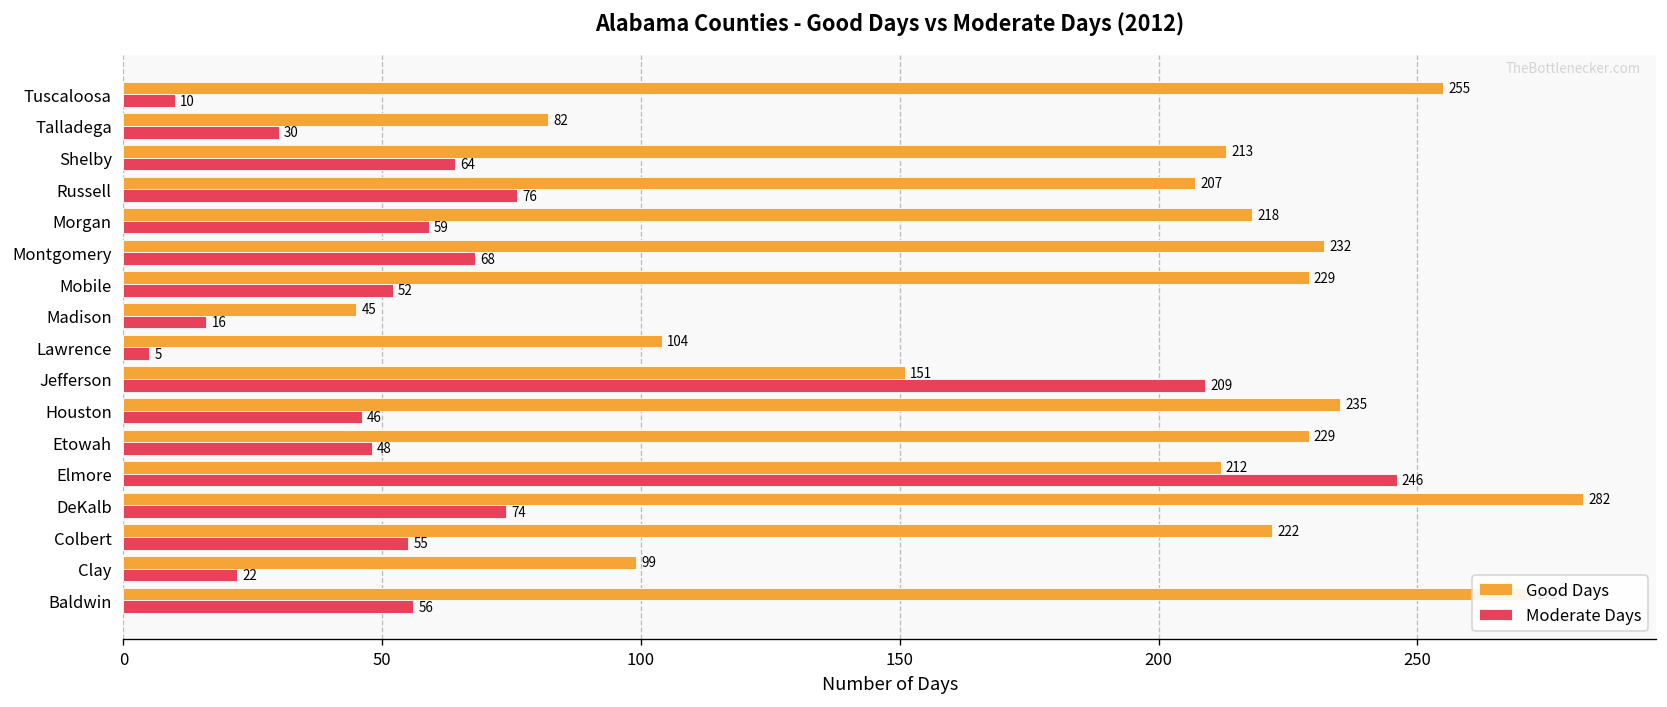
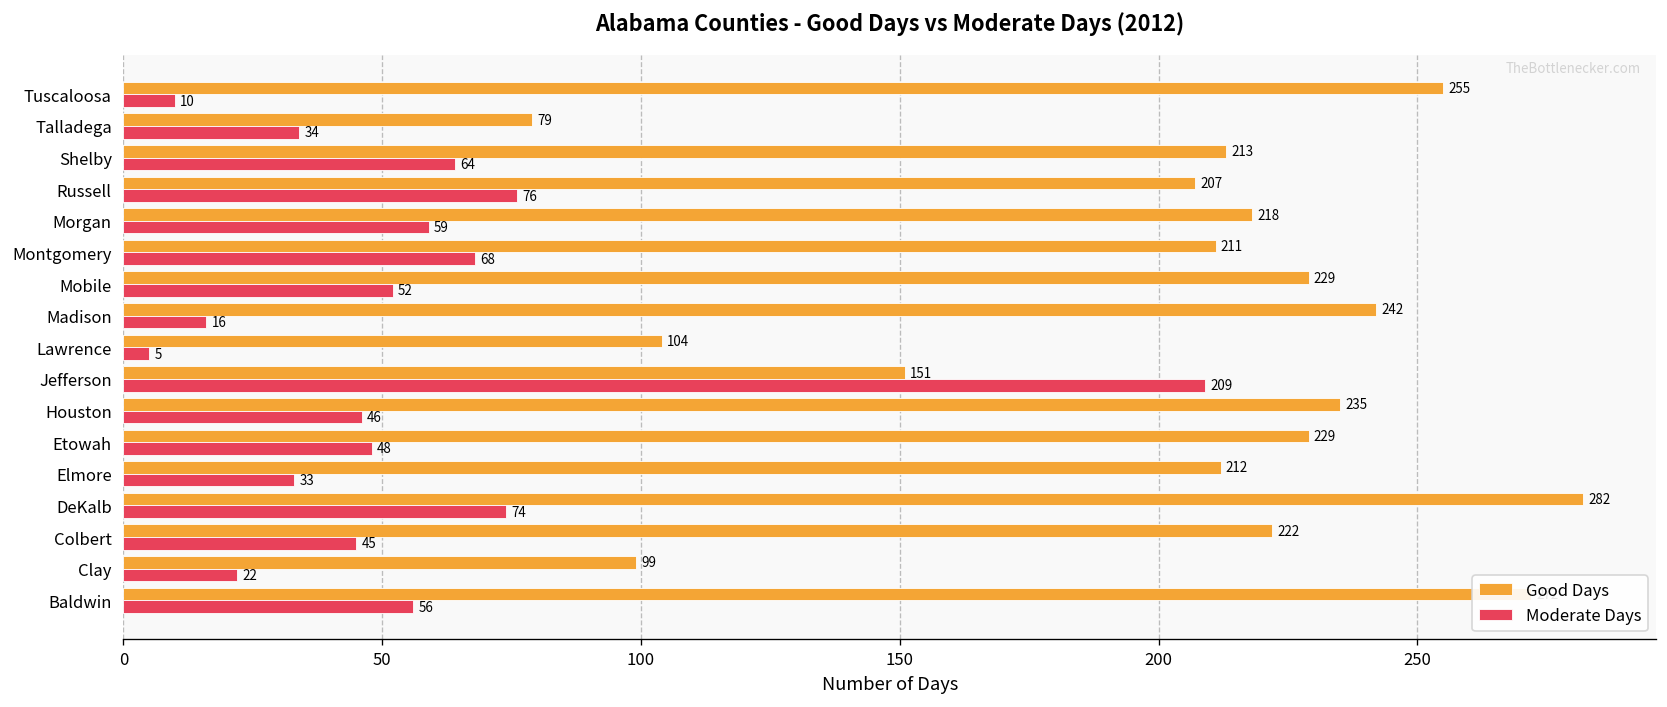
  {
    "Good Days": {
      "Tuscaloosa": 255,
-     "Talladega": 82,
+     "Talladega": 79,
      "Shelby": 213,
      "Russell": 207,
      "Morgan": 218,
-     "Montgomery": 232,
+     "Montgomery": 211,
      "Mobile": 229,
-     "Madison": 45,
+     "Madison": 242,
      "Lawrence": 104,
      "Jefferson": 151,
      "Houston": 235,
      "Etowah": 229,
      "Elmore": 212,
      "DeKalb": 282,
      "Colbert": 222,
      "Clay": 99
    },
    "Moderate Days": {
      "Tuscaloosa": 10,
-     "Talladega": 30,
+     "Talladega": 34,
      "Shelby": 64,
      "Russell": 76,
      "Morgan": 59,
      "Montgomery": 68,
      "Mobile": 52,
      "Madison": 16,
      "Lawrence": 5,
      "Jefferson": 209,
      "Houston": 46,
      "Etowah": 48,
-     "Elmore": 246,
+     "Elmore": 33,
      "DeKalb": 74,
-     "Colbert": 55,
+     "Colbert": 45,
      "Clay": 22,
      "Baldwin": 56
    }
  }
